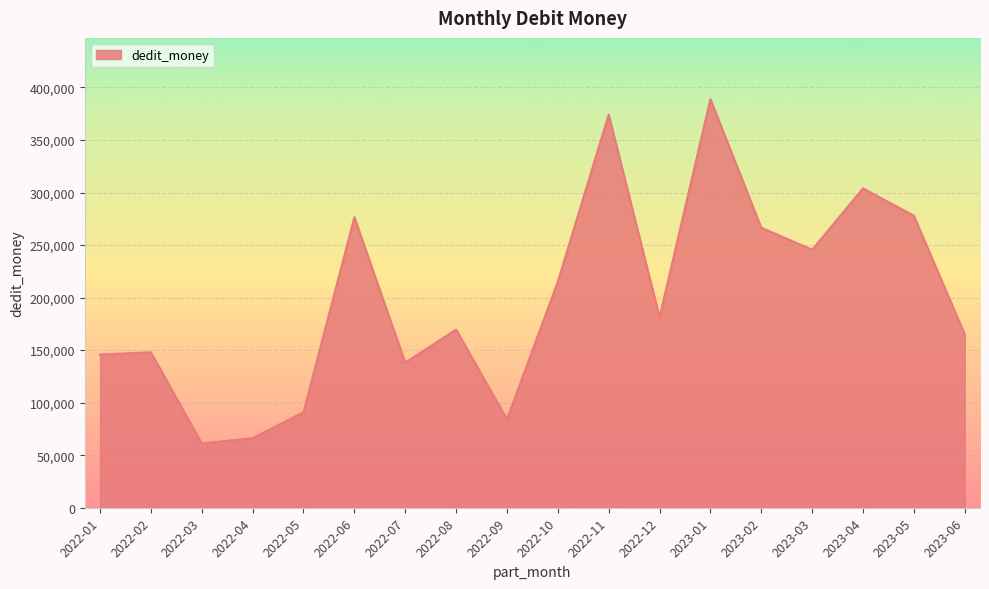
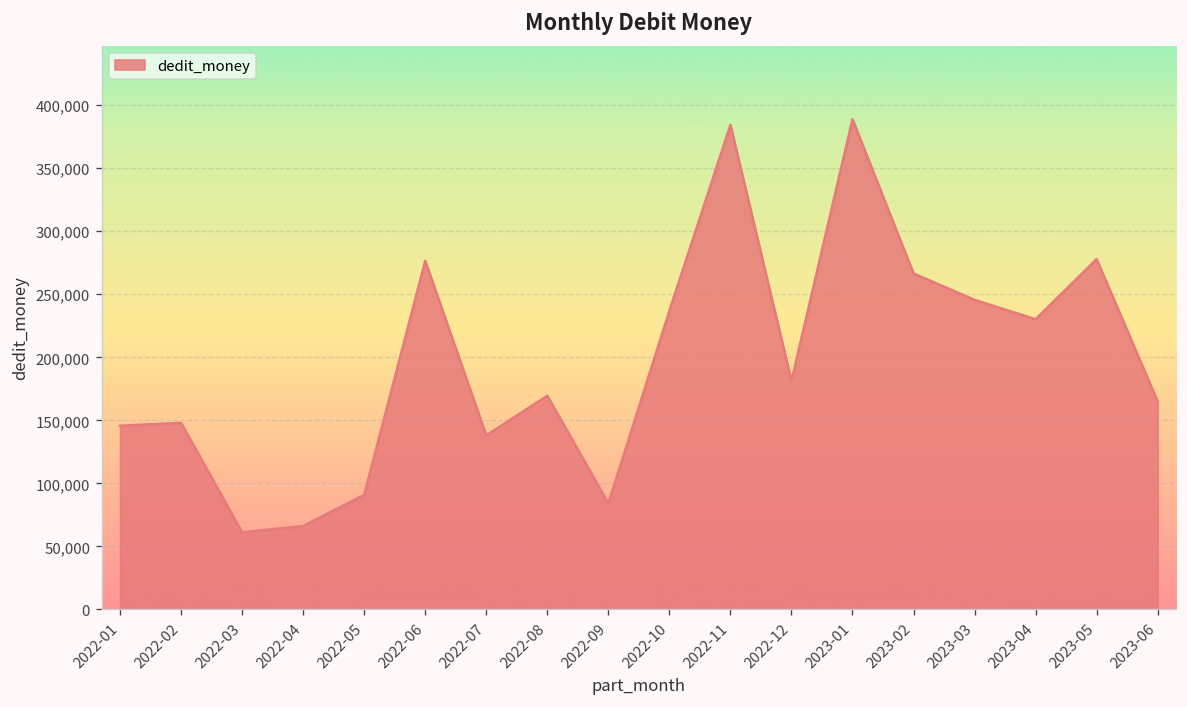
  {
    "2022-01": "146,000",
    "2022-02": "148,000",
    "2022-03": "61,000",
    "2022-04": "66,000",
    "2022-05": "91,000",
    "2022-06": "276,000",
    "2022-07": "138,000",
    "2022-08": "170,000",
    "2022-09": "84,000",
-   "2022-10": "215,000",
-   "2022-11": "374,000",
+   "2022-10": "237,000",
+   "2022-11": "384,000",
    "2022-12": "181,000",
    "2023-01": "389,000",
    "2023-02": "266,000",
    "2023-03": "246,000",
-   "2023-04": "304,000",
+   "2023-04": "230,000",
    "2023-05": "278,000",
    "2023-06": "165,000"
  }
